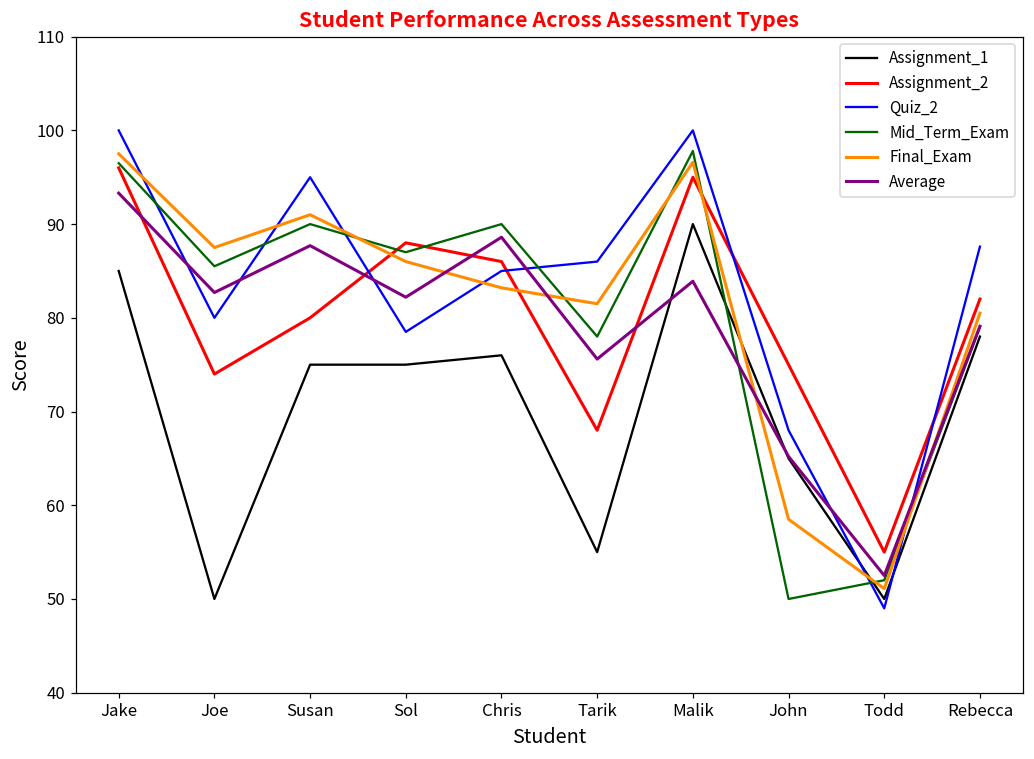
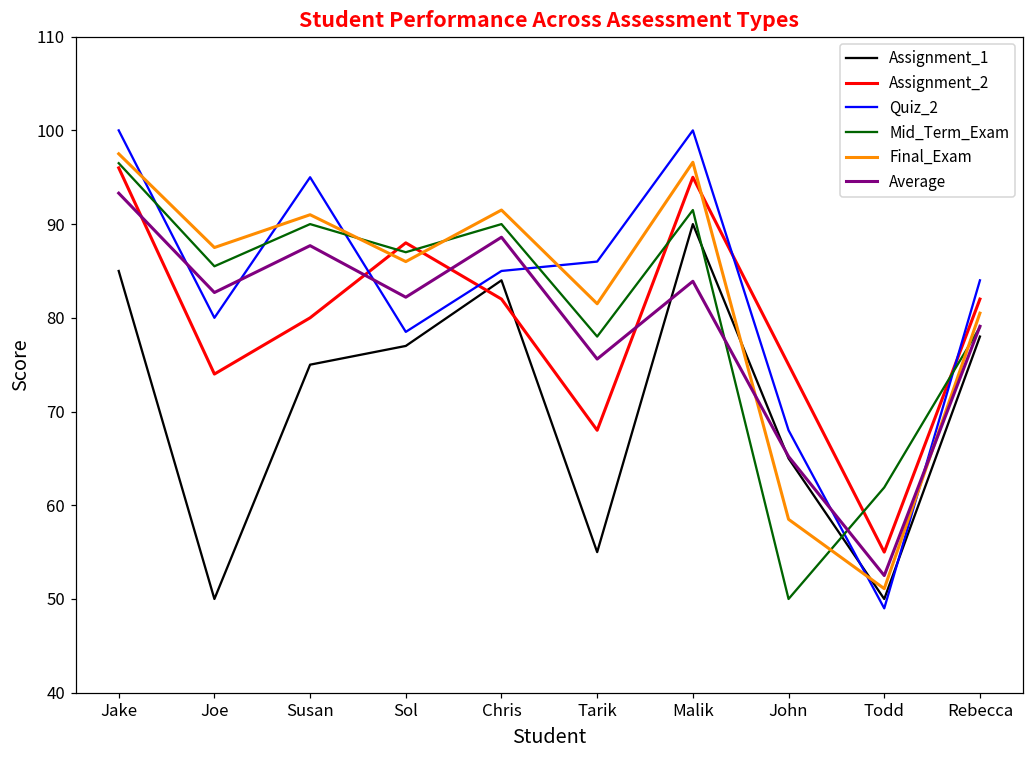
  {
    "Assignment_1": {
      "Jake": 85,
      "Joe": 50,
      "Susan": 75,
-     "Sol": 75,
-     "Chris": 76,
+     "Sol": 77,
+     "Chris": 84,
      "Tarik": 55,
      "Malik": 90,
      "Todd": 50,
      "Rebecca": 78
    },
    "Assignment_2": {
      "Jake": 96,
      "Joe": 74,
      "Susan": 80,
      "Sol": 88,
-     "Chris": 86,
+     "Chris": 82,
      "Tarik": 68,
      "Malik": 95,
      "John": 75,
      "Todd": 55,
      "Rebecca": 82
    },
    "Quiz_2": {
      "Jake": 100,
      "Joe": 80,
      "Susan": 95,
      "Sol": 79,
      "Chris": 85,
      "Tarik": 86,
      "Malik": 100,
      "John": 68,
      "Todd": 49,
-     "Rebecca": 88
+     "Rebecca": 84
    },
    "Mid_Term_Exam": {
      "Jake": 97,
      "Joe": 86,
      "Susan": 90,
      "Sol": 87,
      "Chris": 90,
      "Tarik": 78,
-     "Malik": 98,
+     "Malik": 92,
      "John": 50,
-     "Todd": 52
+     "Todd": 62
    },
    "Final_Exam": {
      "Jake": 98,
      "Joe": 88,
      "Susan": 91,
      "Sol": 86,
-     "Chris": 83,
+     "Chris": 92,
      "Tarik": 82,
      "Malik": 97,
      "John": 59,
      "Todd": 51,
      "Rebecca": 81
    },
    "Average": {
      "Jake": 93,
      "Joe": 83,
      "Susan": 88,
      "Sol": 82,
      "Chris": 89,
      "Tarik": 76,
      "Malik": 84,
      "Todd": 53
    }
  }
